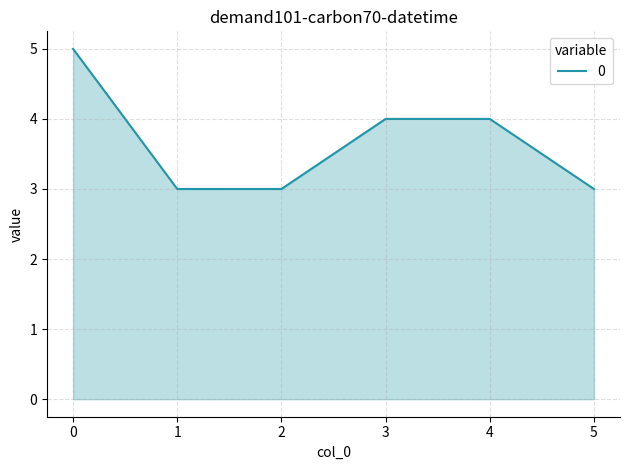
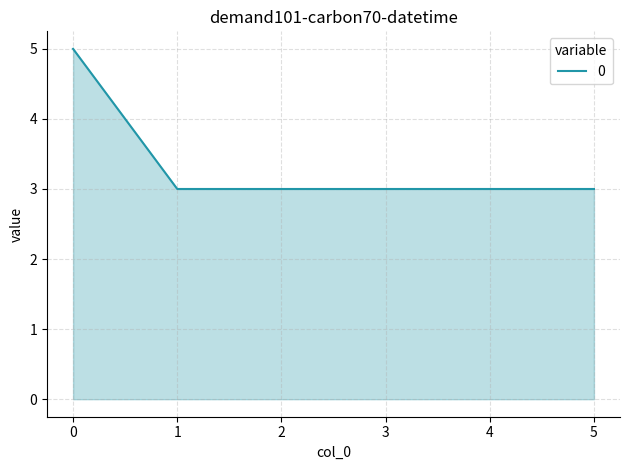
  {
    "0": 5,
    "1": 3,
    "2": 3,
-   "3": 4,
-   "4": 4,
+   "3": 3,
+   "4": 3,
    "5": 3
  }
